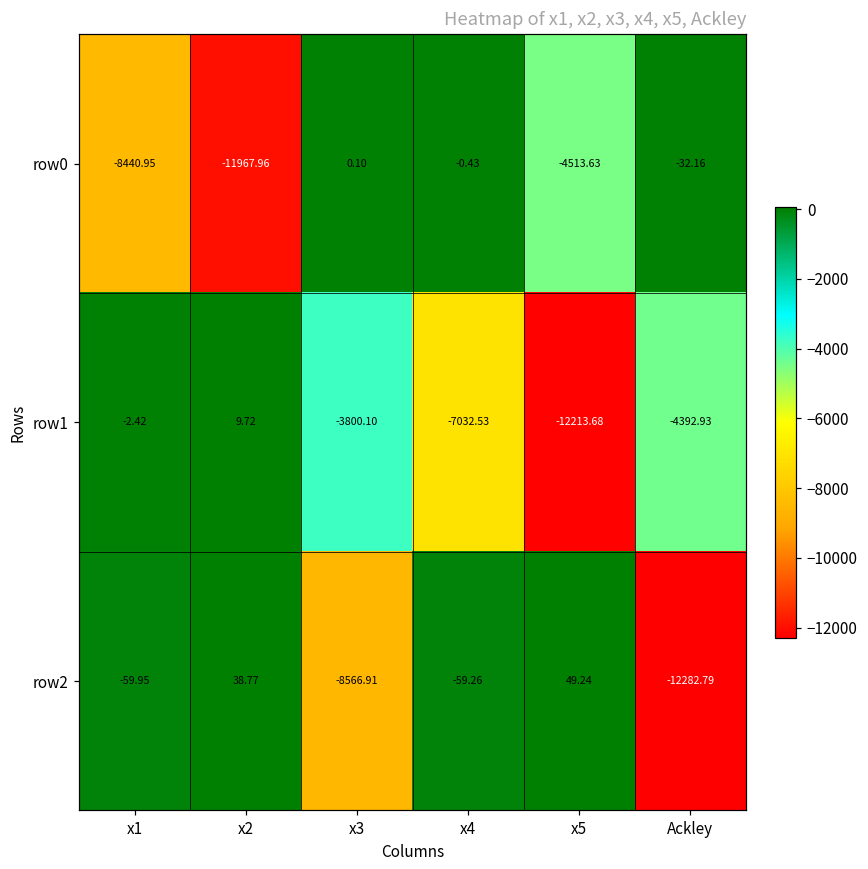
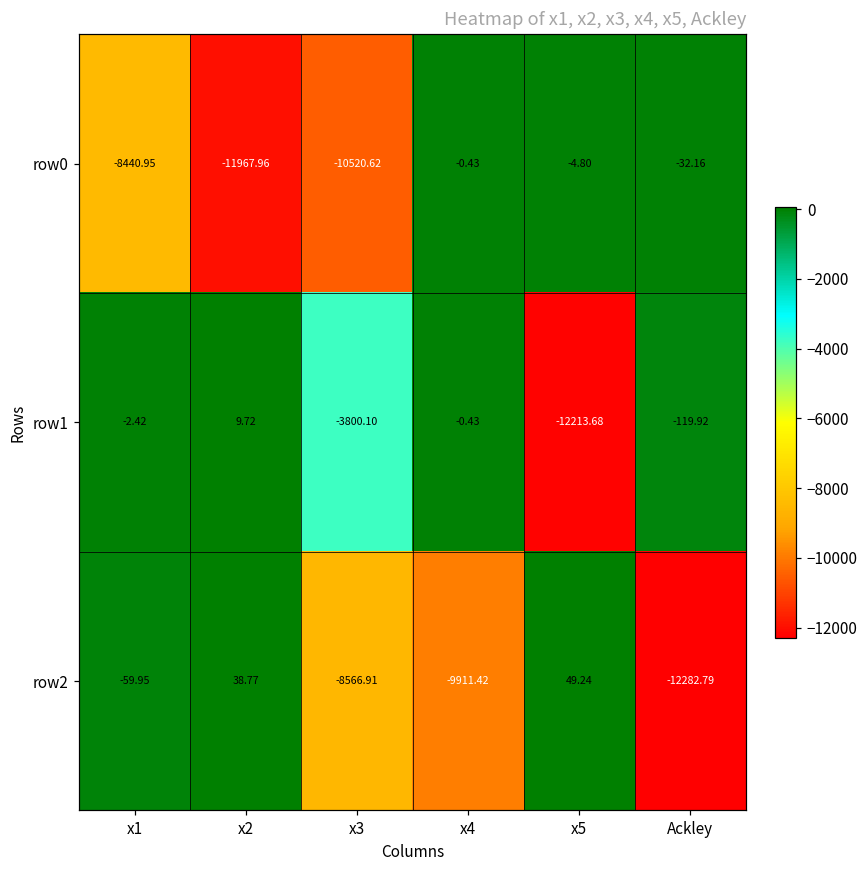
  {
    "row0": {
      "x1": -8440.95,
      "x2": -11967.96,
-     "x3": 0.10,
+     "x3": -10520.62,
      "x4": -0.43,
-     "x5": -4513.63,
+     "x5": -4.80,
      "Ackley": -32.16
    },
    "row1": {
      "x1": -2.42,
      "x2": 9.72,
      "x3": -3800.10,
-     "x4": -7032.53,
+     "x4": -0.43,
      "x5": -12213.68,
-     "Ackley": -4392.93
+     "Ackley": -119.92
    },
    "row2": {
      "x1": -59.95,
      "x2": 38.77,
      "x3": -8566.91,
-     "x4": -59.26,
+     "x4": -9911.42,
      "x5": 49.24,
      "Ackley": -12282.79
    }
  }
